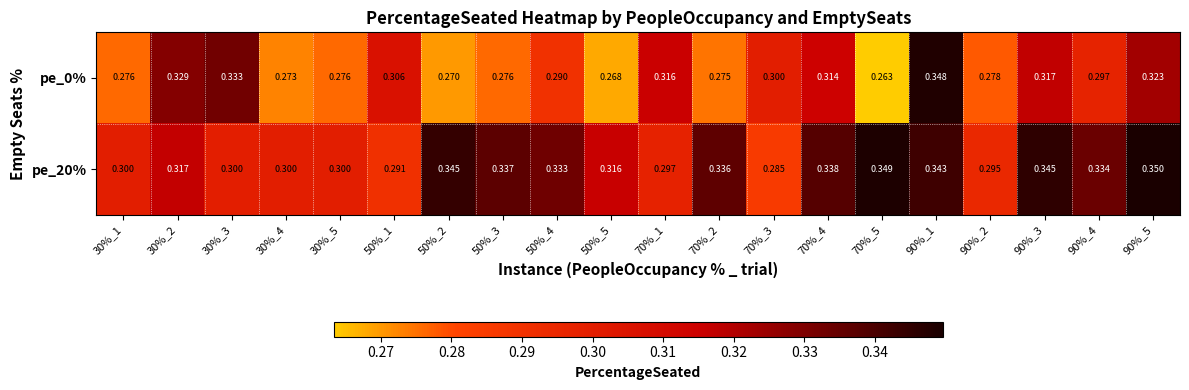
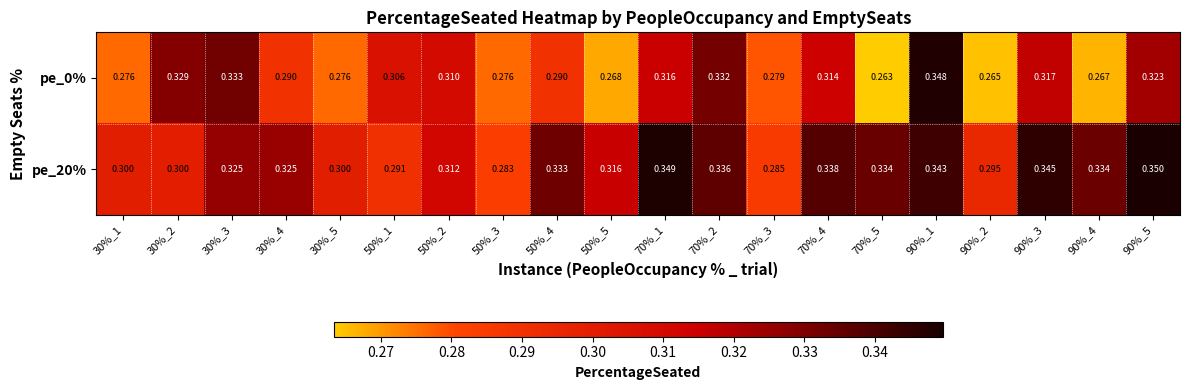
  {
    "pe_0%": {
      "30%_1": 0.276,
      "30%_2": 0.329,
      "30%_3": 0.333,
-     "30%_4": 0.273,
+     "30%_4": 0.290,
      "30%_5": 0.276,
      "50%_1": 0.306,
-     "50%_2": 0.270,
+     "50%_2": 0.310,
      "50%_3": 0.276,
      "50%_4": 0.290,
      "50%_5": 0.268,
      "70%_1": 0.316,
-     "70%_2": 0.275,
-     "70%_3": 0.300,
+     "70%_2": 0.332,
+     "70%_3": 0.279,
      "70%_4": 0.314,
      "70%_5": 0.263,
      "90%_1": 0.348,
-     "90%_2": 0.278,
+     "90%_2": 0.265,
      "90%_3": 0.317,
-     "90%_4": 0.297,
+     "90%_4": 0.267,
      "90%_5": 0.323
    },
    "pe_20%": {
      "30%_1": 0.300,
-     "30%_2": 0.317,
-     "30%_3": 0.300,
-     "30%_4": 0.300,
+     "30%_2": 0.300,
+     "30%_3": 0.325,
+     "30%_4": 0.325,
      "30%_5": 0.300,
      "50%_1": 0.291,
-     "50%_2": 0.345,
-     "50%_3": 0.337,
+     "50%_2": 0.312,
+     "50%_3": 0.283,
      "50%_4": 0.333,
      "50%_5": 0.316,
-     "70%_1": 0.297,
+     "70%_1": 0.349,
      "70%_2": 0.336,
      "70%_3": 0.285,
      "70%_4": 0.338,
-     "70%_5": 0.349,
+     "70%_5": 0.334,
      "90%_1": 0.343,
      "90%_2": 0.295,
      "90%_3": 0.345,
      "90%_4": 0.334,
      "90%_5": 0.350
    }
  }
